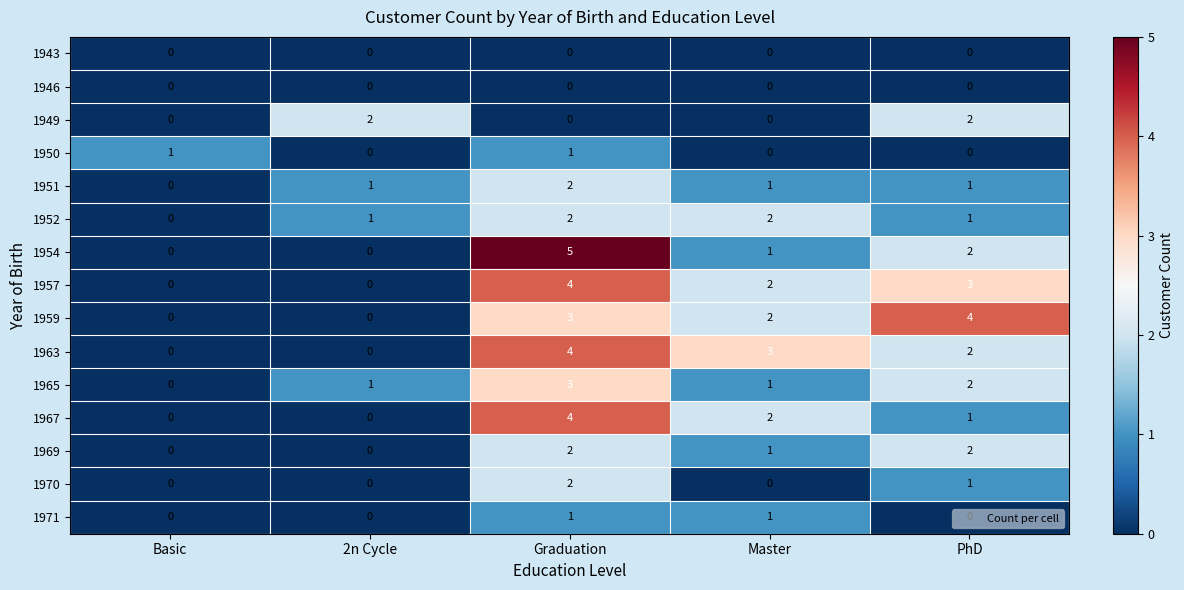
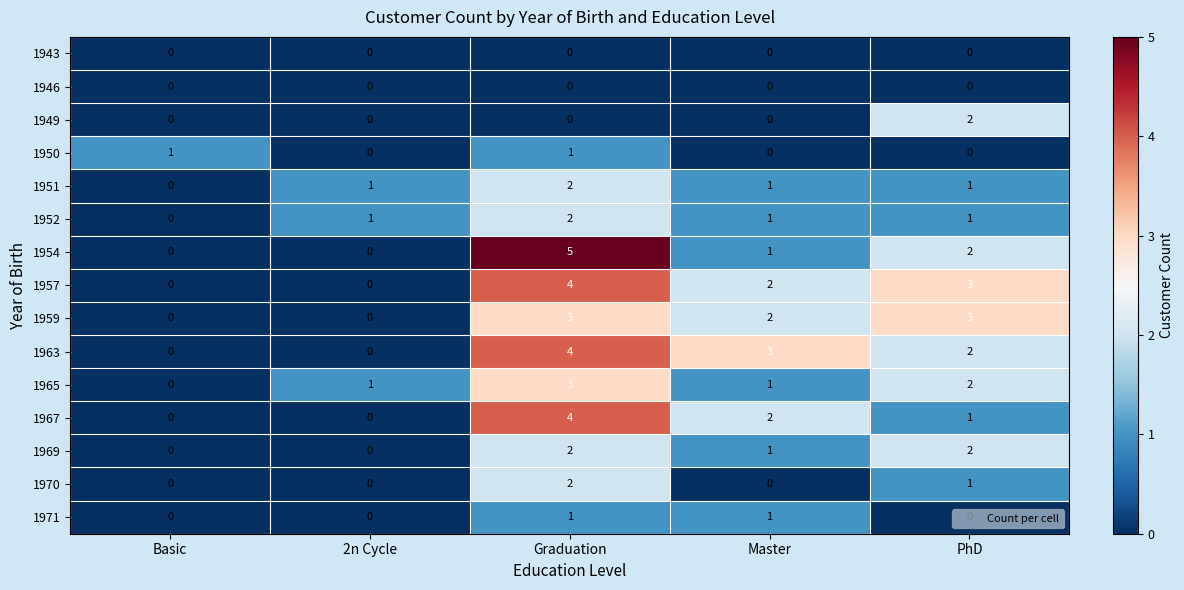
  {
    "1943": {
      "Basic": 0,
      "2n Cycle": 0,
      "Graduation": 0,
      "Master": 0,
      "PhD": 0
    },
    "1946": {
      "Basic": 0,
      "2n Cycle": 0,
      "Graduation": 0,
      "Master": 0,
      "PhD": 0
    },
    "1949": {
      "Basic": 0,
-     "2n Cycle": 2,
+     "2n Cycle": 0,
      "Graduation": 0,
      "Master": 0,
      "PhD": 2
    },
    "1950": {
      "Basic": 1,
      "2n Cycle": 0,
      "Graduation": 1,
      "Master": 0,
      "PhD": 0
    },
    "1951": {
      "Basic": 0,
      "2n Cycle": 1,
      "Graduation": 2,
      "Master": 1,
      "PhD": 1
    },
    "1952": {
      "Basic": 0,
      "2n Cycle": 1,
      "Graduation": 2,
-     "Master": 2,
+     "Master": 1,
      "PhD": 1
    },
    "1954": {
      "Basic": 0,
      "2n Cycle": 0,
      "Graduation": 5,
      "Master": 1,
      "PhD": 2
    },
    "1957": {
      "Basic": 0,
      "2n Cycle": 0,
      "Graduation": 4,
      "Master": 2,
      "PhD": 3
    },
    "1959": {
      "Basic": 0,
      "2n Cycle": 0,
      "Graduation": 3,
      "Master": 2,
-     "PhD": 4
+     "PhD": 3
    },
    "1963": {
      "Basic": 0,
      "2n Cycle": 0,
      "Graduation": 4,
      "Master": 3,
      "PhD": 2
    },
    "1965": {
      "Basic": 0,
      "2n Cycle": 1,
      "Graduation": 3,
      "Master": 1,
      "PhD": 2
    },
    "1967": {
      "Basic": 0,
      "2n Cycle": 0,
      "Graduation": 4,
      "Master": 2,
      "PhD": 1
    },
    "1969": {
      "Basic": 0,
      "2n Cycle": 0,
      "Graduation": 2,
      "Master": 1,
      "PhD": 2
    },
    "1970": {
      "Basic": 0,
      "2n Cycle": 0,
      "Graduation": 2,
      "Master": 0,
      "PhD": 1
    },
    "1971": {
      "Basic": 0,
      "2n Cycle": 0,
      "Graduation": 1,
      "Master": 1
    }
  }
